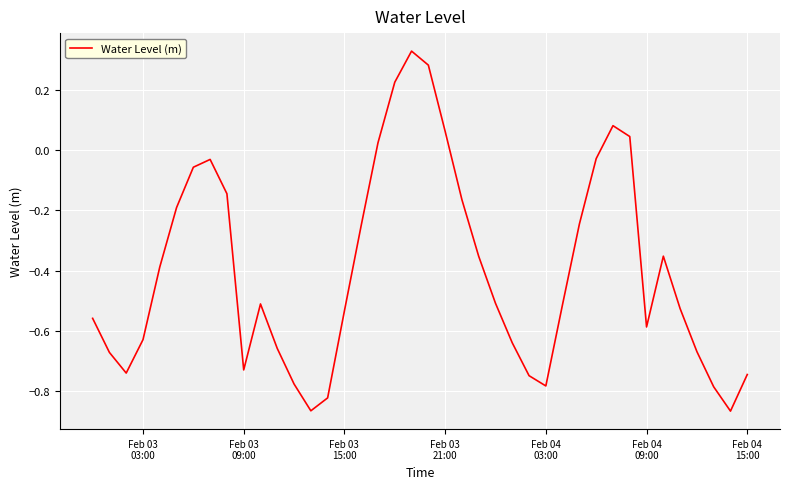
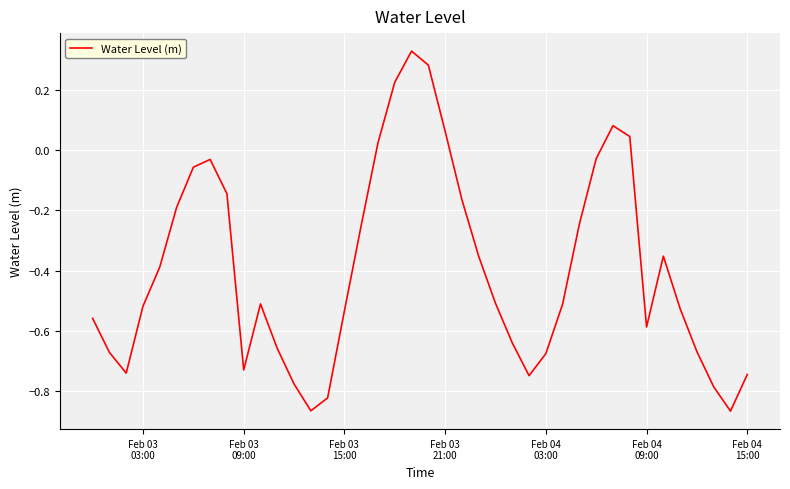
  {
-   "Feb 03 03:00": -0.63,
+   "Feb 03 03:00": -0.52,
    "Feb 03 09:00": -0.73,
    "Feb 03 15:00": -0.53,
    "Feb 03 21:00": 0.06,
-   "Feb 04 03:00": -0.78,
+   "Feb 04 03:00": -0.67,
    "Feb 04 09:00": -0.59,
    "Feb 04 15:00": -0.74
  }
